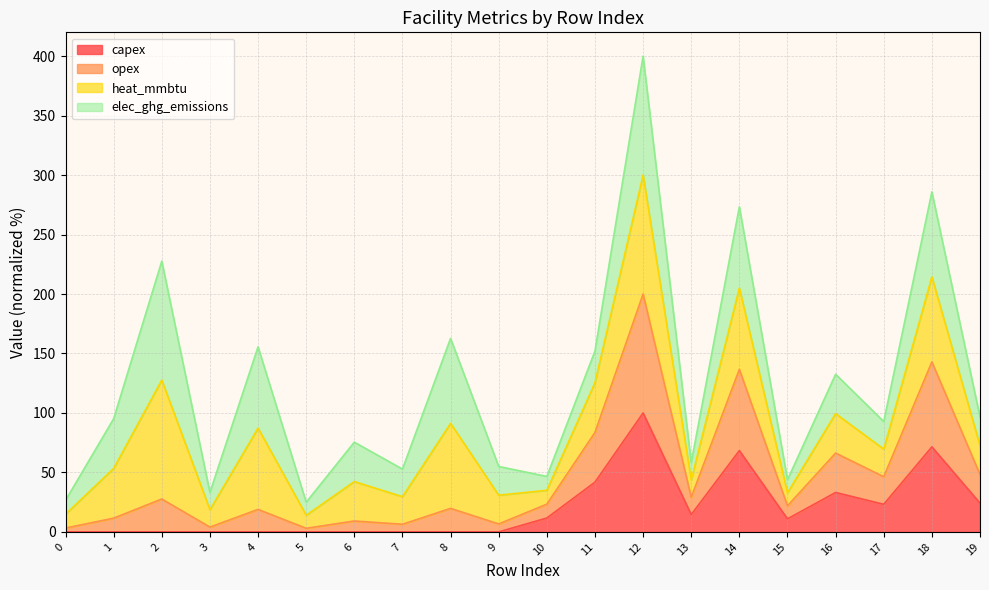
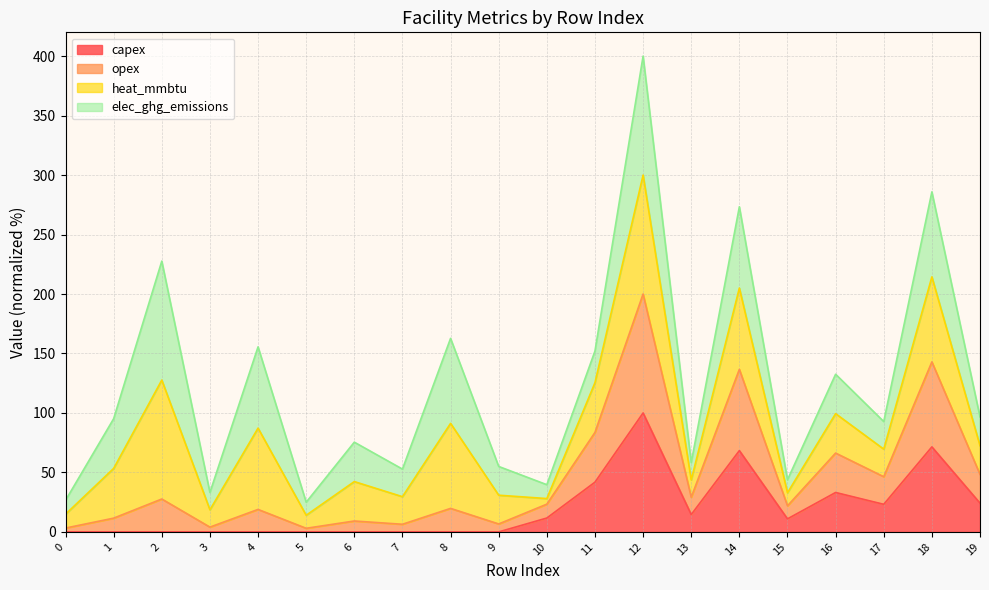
  {
    "capex": {
      "0": 0,
      "1": 0,
      "2": 0,
      "3": 0,
      "4": 0,
      "5": 0,
      "6": 0,
      "7": 0,
      "8": 0,
      "9": 0,
      "10": 12,
      "11": 42,
      "12": 100,
      "13": 15,
      "14": 68,
      "15": 11,
      "16": 33,
      "17": 23,
      "18": 71,
      "19": 24
    },
    "opex": {
      "0": 3,
      "1": 12,
      "2": 28,
      "3": 4,
      "4": 19,
      "5": 3,
      "6": 9,
      "7": 6,
      "8": 20,
      "9": 7,
      "10": 12,
      "11": 42,
      "12": 100,
      "13": 15,
      "14": 68,
      "15": 11,
      "16": 33,
      "17": 23,
      "18": 71,
      "19": 24
    },
    "heat_mmbtu": {
      "0": 12,
      "1": 42,
      "2": 100,
      "3": 15,
      "4": 68,
      "5": 11,
      "6": 33,
      "7": 23,
      "8": 71,
      "9": 24,
-     "10": 12,
+     "10": 5,
      "11": 42,
      "12": 100,
      "13": 15,
      "14": 68,
      "15": 11,
      "16": 33,
      "17": 23,
      "18": 71,
      "19": 24
    },
    "elec_ghg_emissions": {
      "0": 12,
      "1": 42,
      "2": 100,
      "3": 15,
      "4": 68,
      "5": 11,
      "6": 33,
      "7": 23,
      "8": 71,
      "9": 24,
      "10": 12,
      "11": 27,
      "12": 100,
      "13": 15,
      "14": 68,
      "15": 11,
      "16": 33,
      "17": 23,
      "18": 71,
      "19": 24
    }
  }
